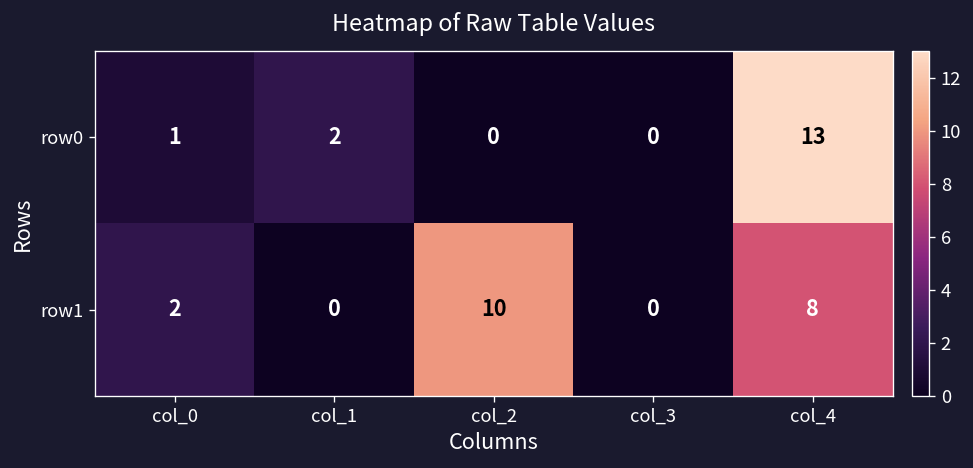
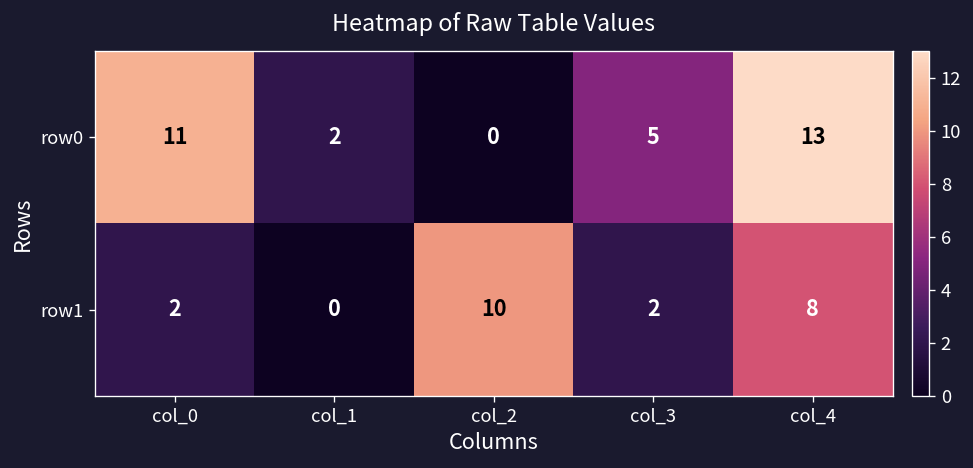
  {
    "row0": {
-     "col_0": 1,
+     "col_0": 11,
      "col_1": 2,
      "col_2": 0,
-     "col_3": 0,
+     "col_3": 5,
      "col_4": 13
    },
    "row1": {
      "col_0": 2,
      "col_1": 0,
      "col_2": 10,
-     "col_3": 0,
+     "col_3": 2,
      "col_4": 8
    }
  }
